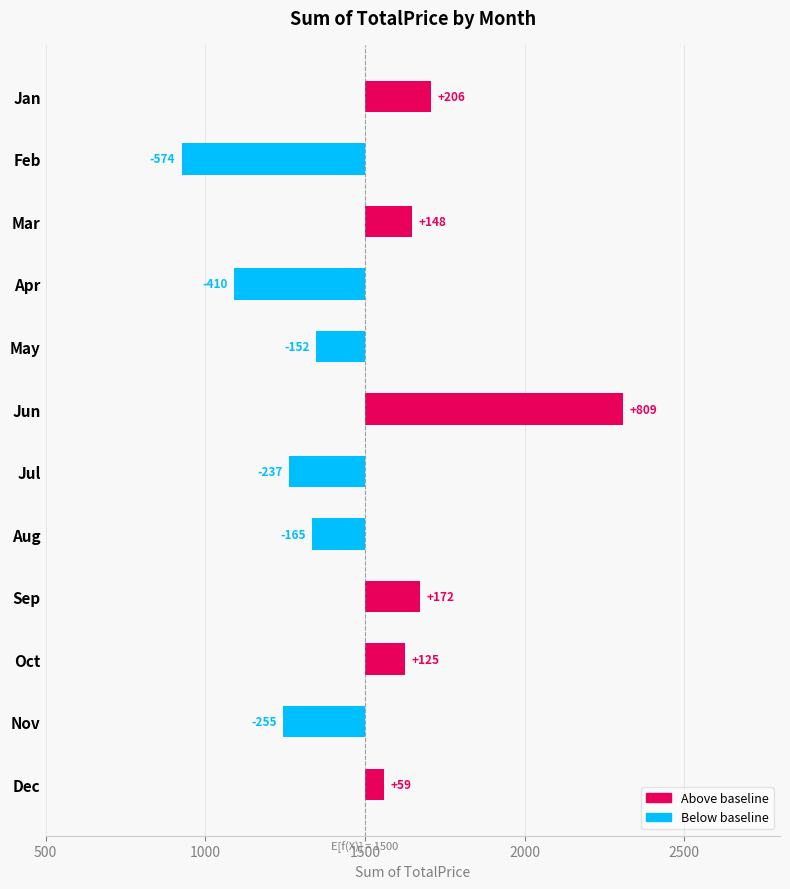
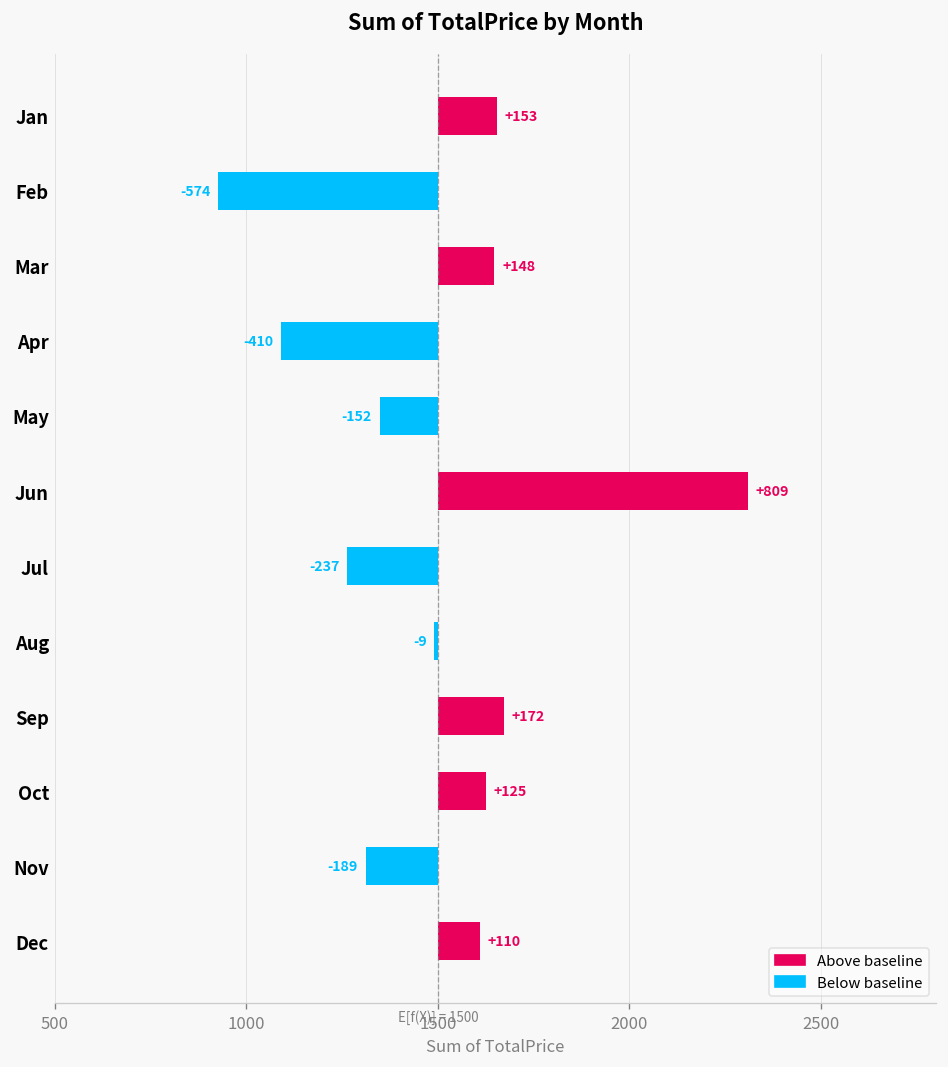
  {
-   "Jan": "+206",
+   "Jan": "+153",
    "Feb": "-574",
    "Mar": "+148",
    "Apr": "-410",
    "May": "-152",
    "Jun": "+809",
    "Jul": "-237",
-   "Aug": "-165",
+   "Aug": "-9",
    "Sep": "+172",
    "Oct": "+125",
-   "Nov": "-255",
-   "Dec": "+59"
+   "Nov": "-189",
+   "Dec": "+110"
  }
